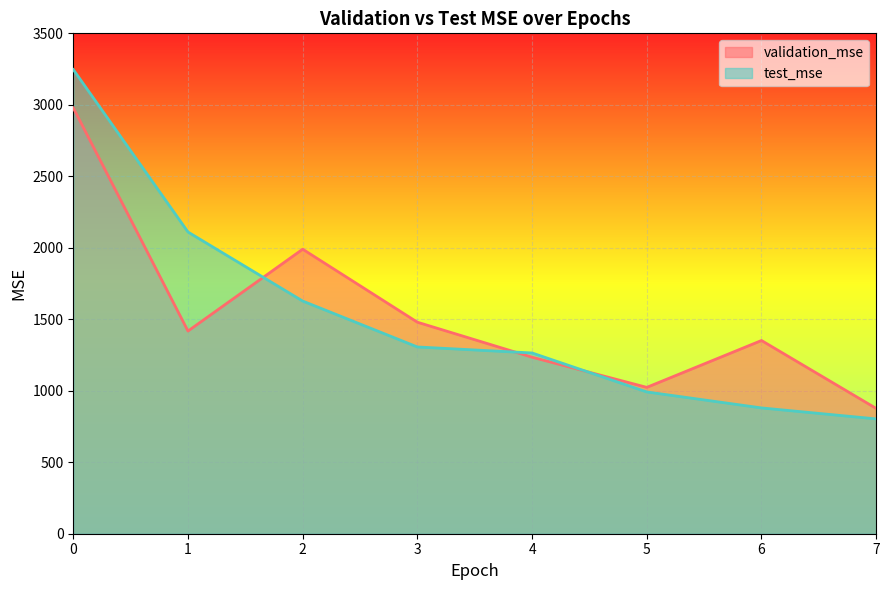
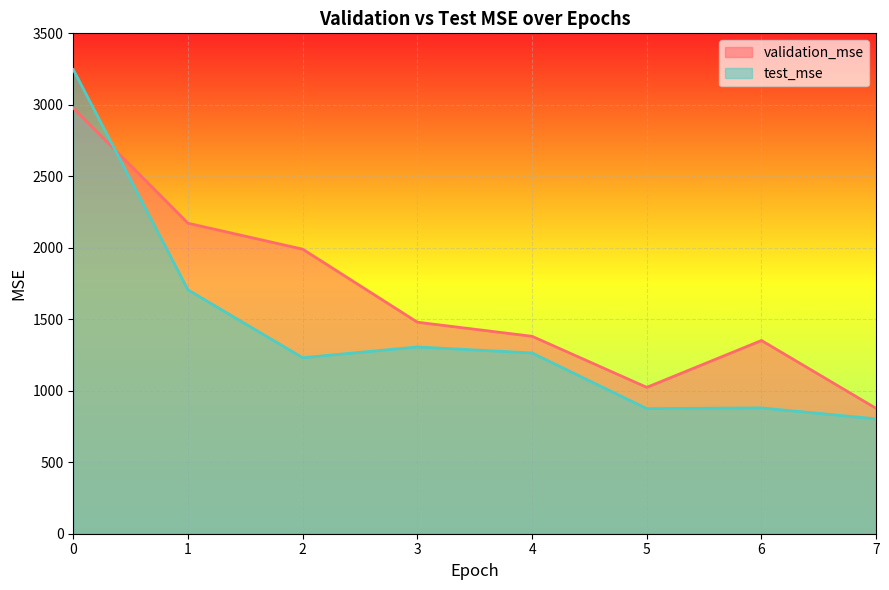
  {
    "validation_mse": {
      "0": 2980,
-     "1": 1420,
+     "1": 2170,
      "2": 1990,
      "3": 1480,
-     "4": 1230,
+     "4": 1380,
      "5": 1020,
      "6": 1350,
      "7": 880
    },
    "test_mse": {
      "0": 3250,
-     "1": 2110,
-     "2": 1630,
+     "1": 1710,
+     "2": 1230,
      "3": 1310,
      "4": 1260,
-     "5": 990,
+     "5": 870,
      "6": 880,
      "7": 800
    }
  }
